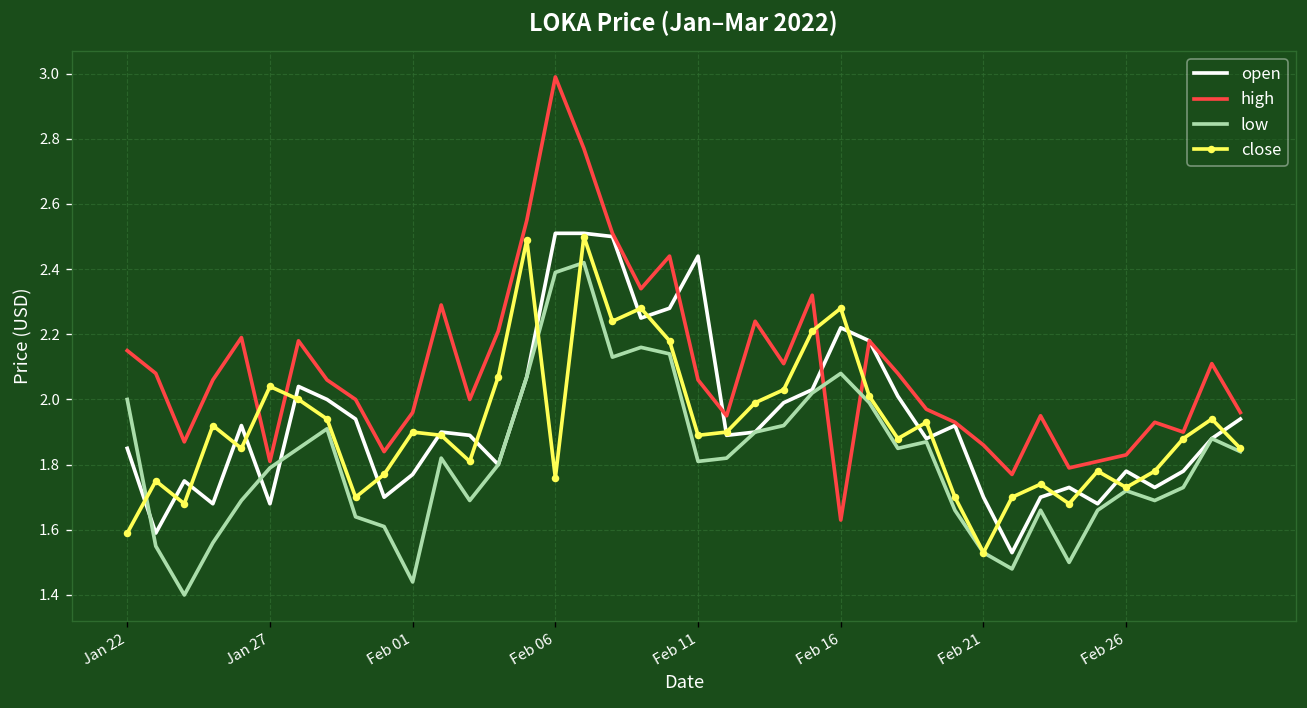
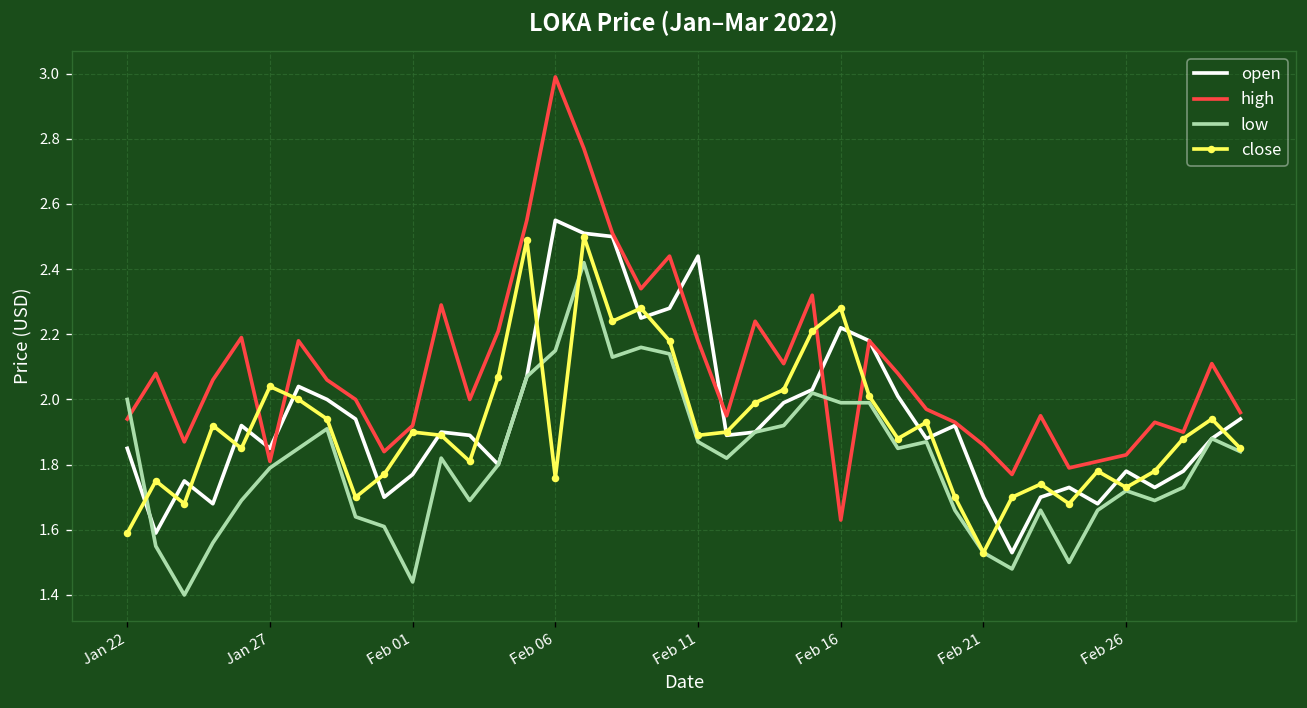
  {
    "open": {
      "Jan 22": 1.85,
-     "Jan 27": 1.68,
+     "Jan 27": 1.85,
      "Feb 01": 1.77,
-     "Feb 06": 2.51,
+     "Feb 06": 2.55,
      "Feb 11": 2.44,
      "Feb 16": 2.22,
      "Feb 21": 1.70,
      "Feb 26": 1.78
    },
    "high": {
-     "Jan 22": 2.15,
+     "Jan 22": 1.94,
      "Jan 27": 1.81,
-     "Feb 01": 1.96,
+     "Feb 01": 1.92,
      "Feb 06": 2.99,
-     "Feb 11": 2.06,
+     "Feb 11": 2.18,
      "Feb 16": 1.63,
      "Feb 21": 1.86,
      "Feb 26": 1.83
    },
    "low": {
      "Jan 22": 2.00,
      "Jan 27": 1.79,
      "Feb 01": 1.44,
-     "Feb 06": 2.39,
-     "Feb 11": 1.81,
-     "Feb 16": 2.08,
+     "Feb 06": 2.15,
+     "Feb 11": 1.87,
+     "Feb 16": 1.99,
      "Feb 26": 1.72
    },
    "close": {
      "Jan 22": 1.59,
      "Jan 27": 2.04,
      "Feb 01": 1.90,
      "Feb 06": 1.76,
      "Feb 11": 1.89,
      "Feb 16": 2.28,
      "Feb 26": 1.73
    }
  }
